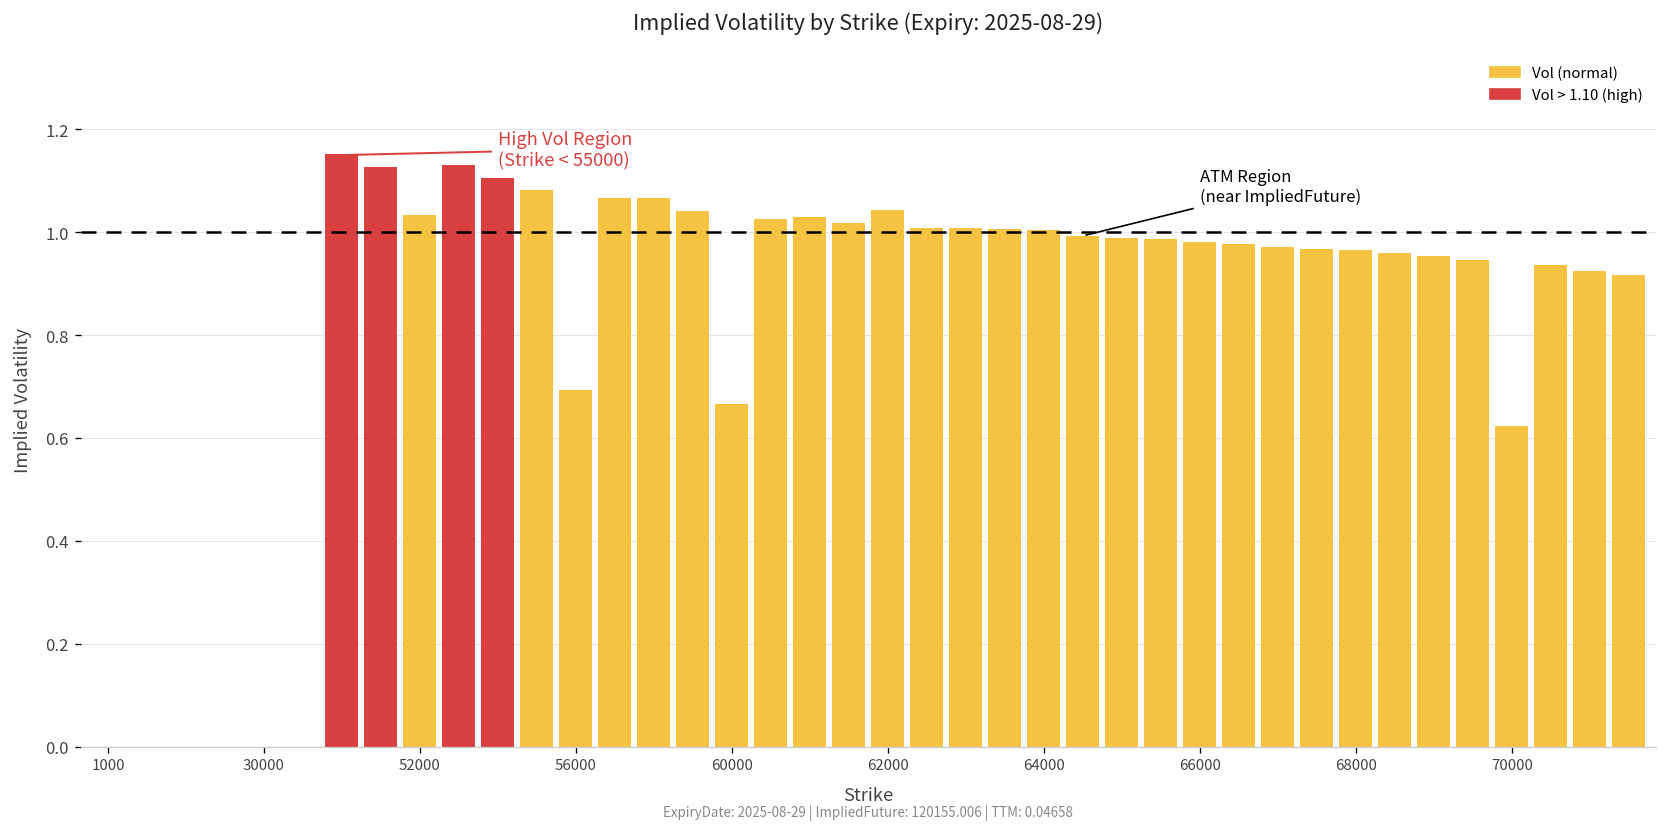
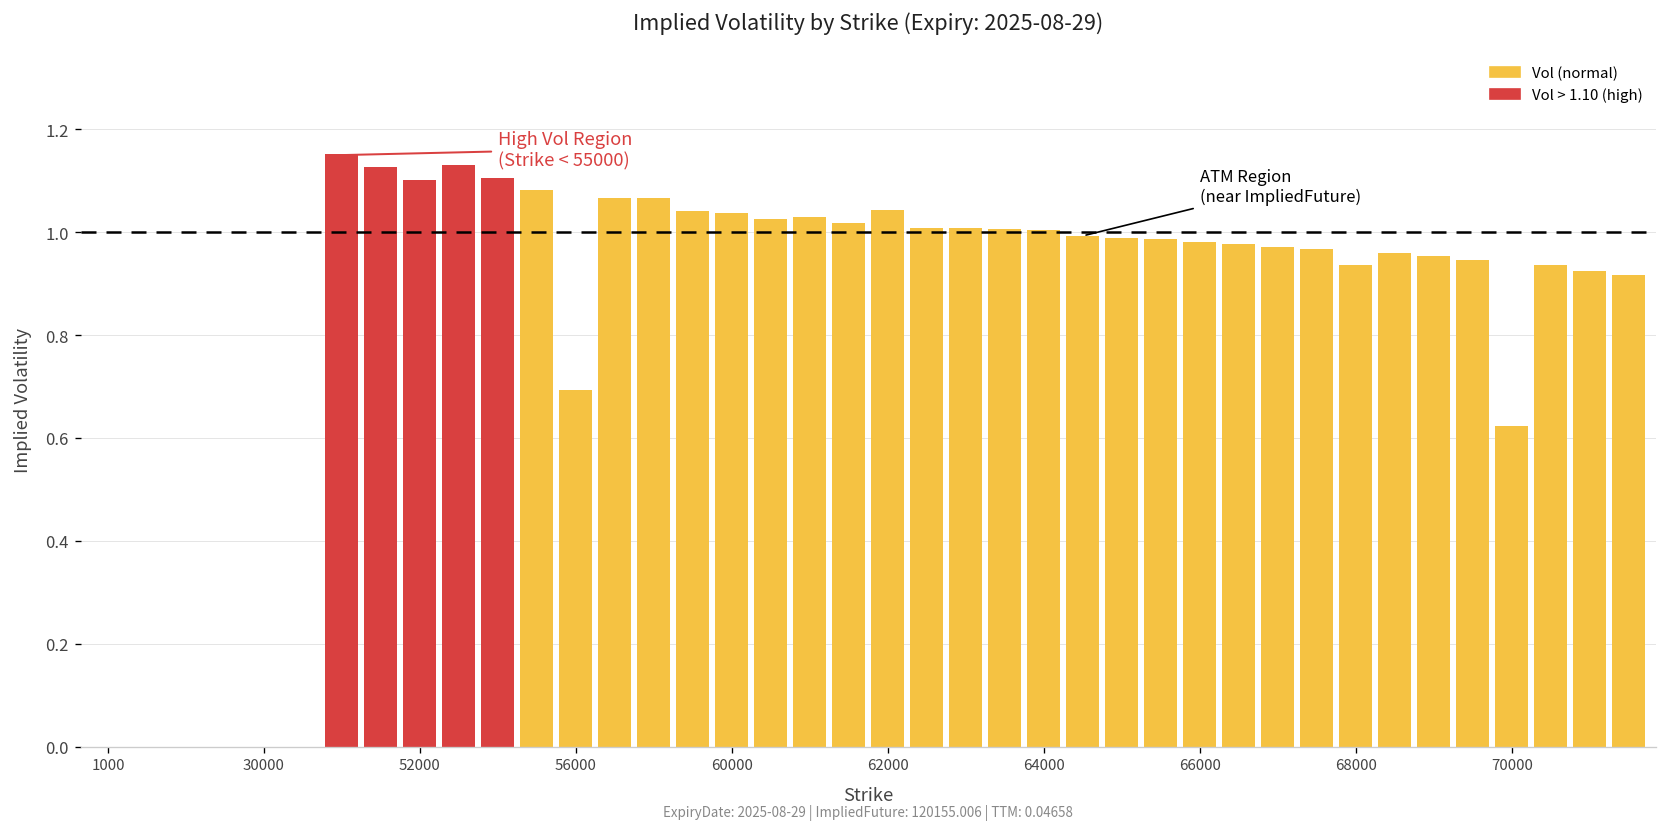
  {
    "1000": 0.00,
    "30000": 0.00,
-   "52000": 1.03,
+   "52000": 1.10,
    "56000": 0.69,
-   "60000": 0.67,
+   "60000": 1.04,
    "62000": 1.04,
    "64000": 1.00,
    "66000": 0.98,
-   "68000": 0.97,
+   "68000": 0.94,
    "70000": 0.62
  }
